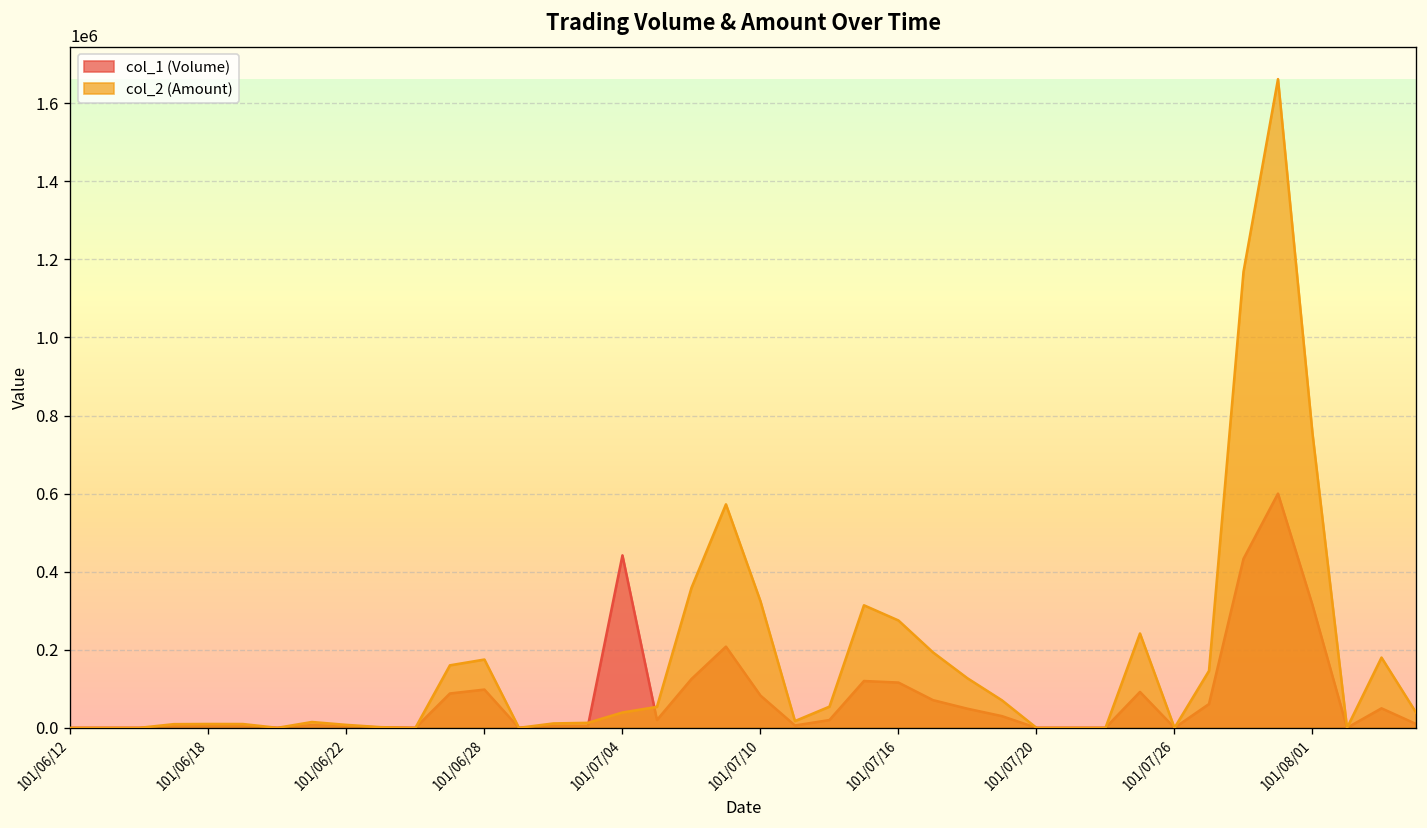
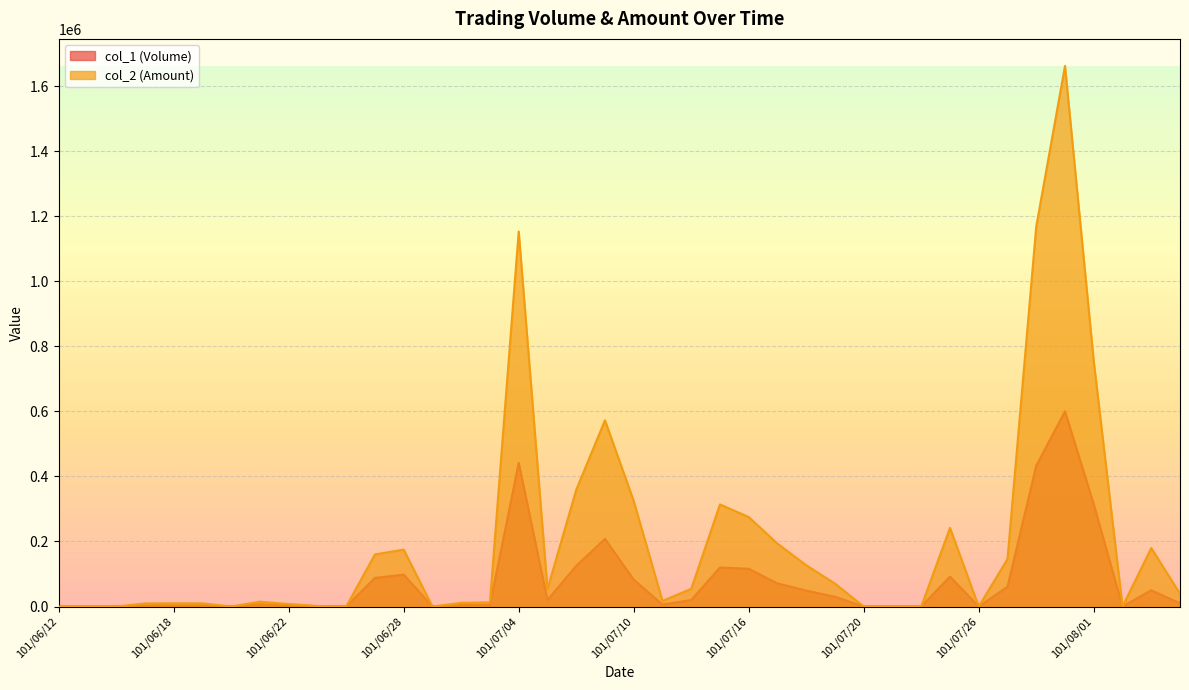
  {
    "col_1 (Volume)": {
      "101/06/28": 100000,
      "101/07/04": 440000,
      "101/07/10": 80000,
      "101/07/16": 120000,
      "101/08/01": 310000
    },
    "col_2 (Amount)": {
      "101/06/28": 170000,
-     "101/07/04": 40000,
+     "101/07/04": 1150000,
      "101/07/10": 320000,
      "101/07/16": 280000,
      "101/08/01": 750000
    }
  }
